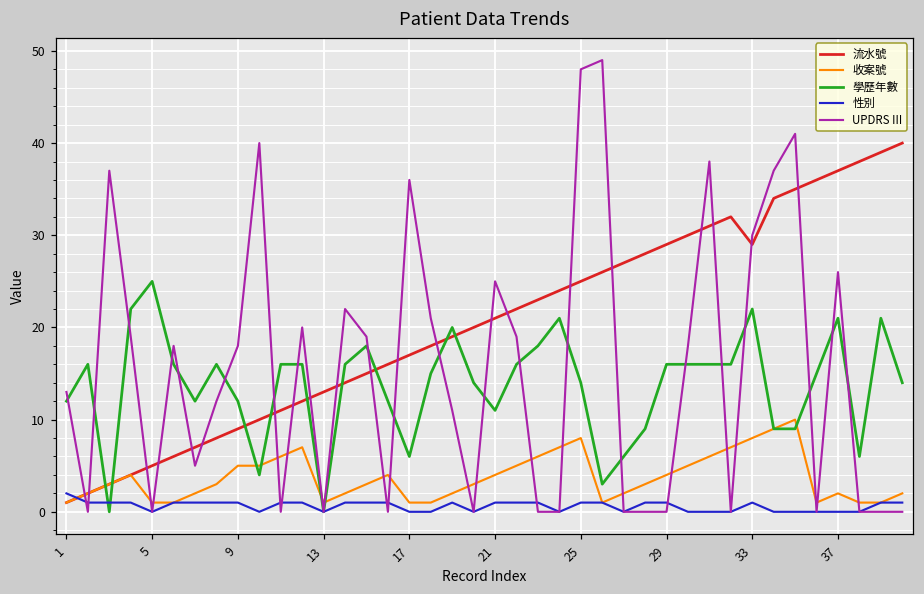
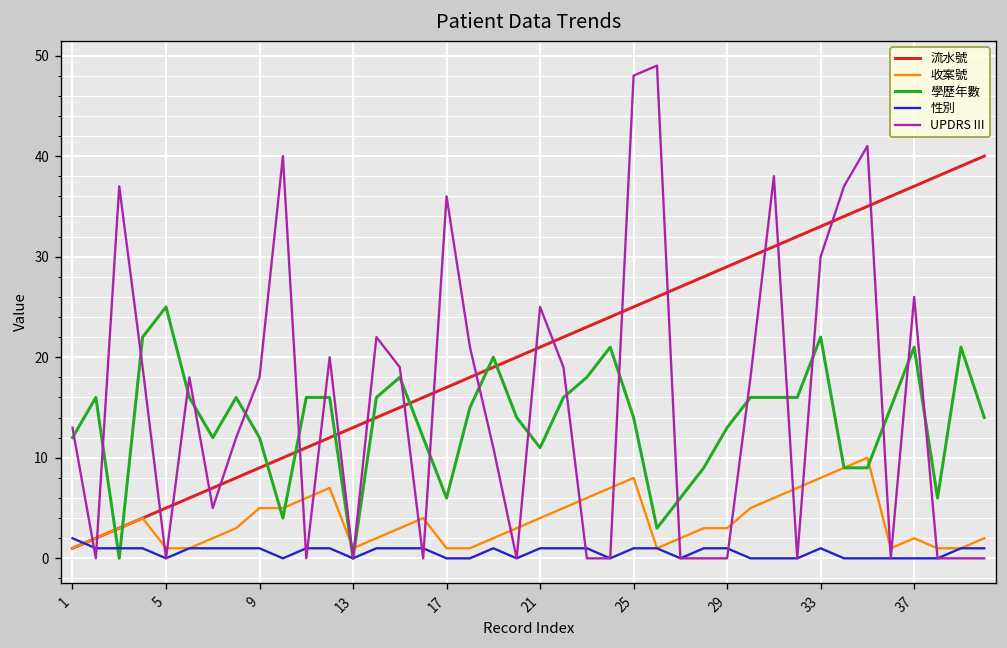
  {
    "流水號": {
      "5": 5,
      "9": 9,
      "13": 13,
      "17": 17,
      "21": 21,
      "25": 25,
      "29": 29,
-     "33": 29,
+     "33": 33,
      "37": 37
    },
    "收案號": {
      "5": 1,
      "9": 5,
      "13": 1,
      "17": 1,
      "21": 4,
      "25": 8,
-     "29": 4,
+     "29": 3,
      "33": 8,
      "37": 2
    },
    "學歷年數": {
      "1": 12,
      "5": 25,
      "9": 12,
      "17": 6,
      "21": 11,
      "25": 14,
-     "29": 16,
+     "29": 13,
      "33": 22,
      "37": 21
    },
    "性別": {
      "1": 2,
      "9": 1,
      "17": 0,
      "21": 1,
      "25": 1,
      "29": 1,
      "33": 1,
      "37": 0
    },
    "UPDRS III": {
      "1": 13,
      "9": 18,
      "17": 36,
      "21": 25,
      "25": 48,
      "29": 0,
      "33": 30,
      "37": 26
    }
  }
